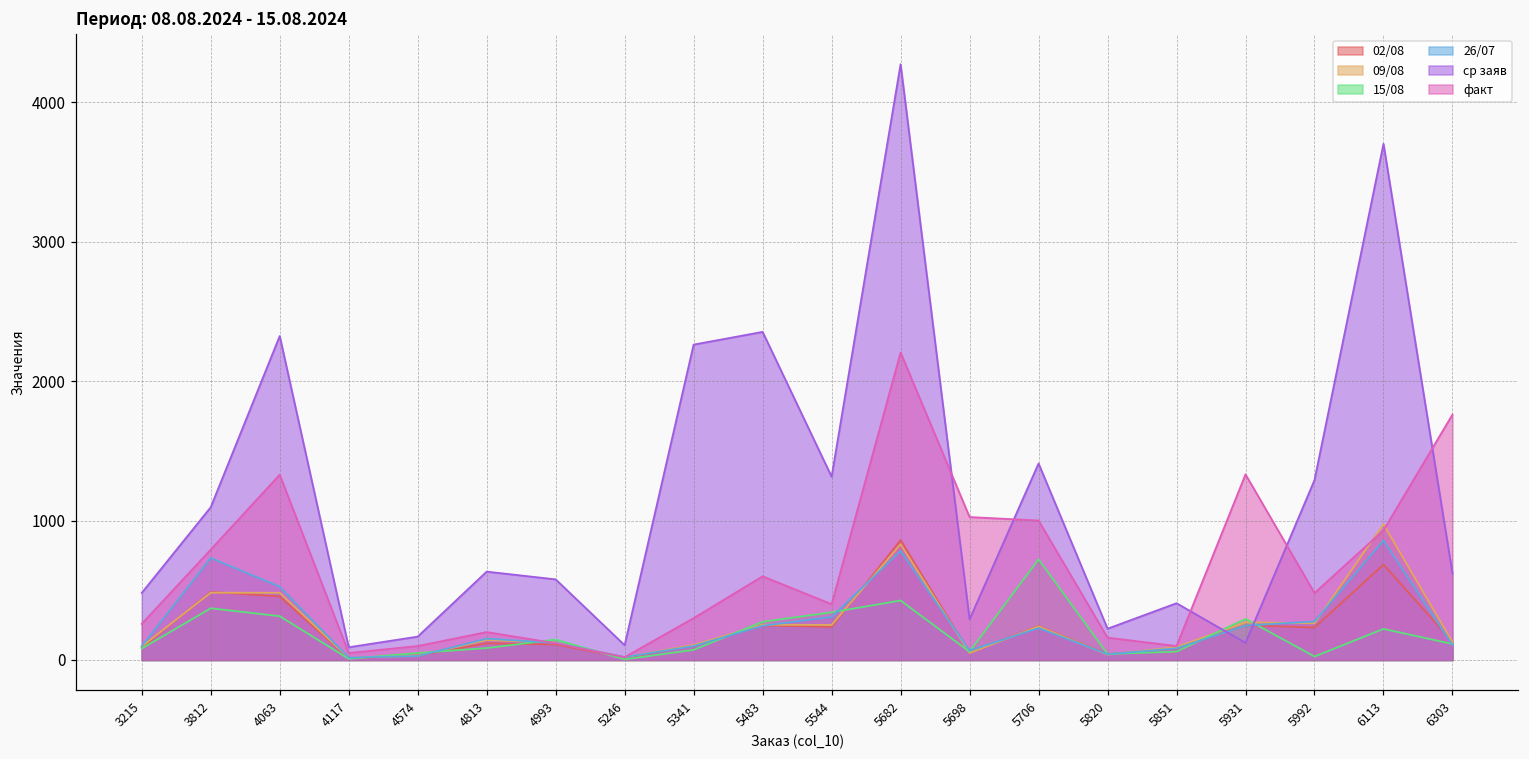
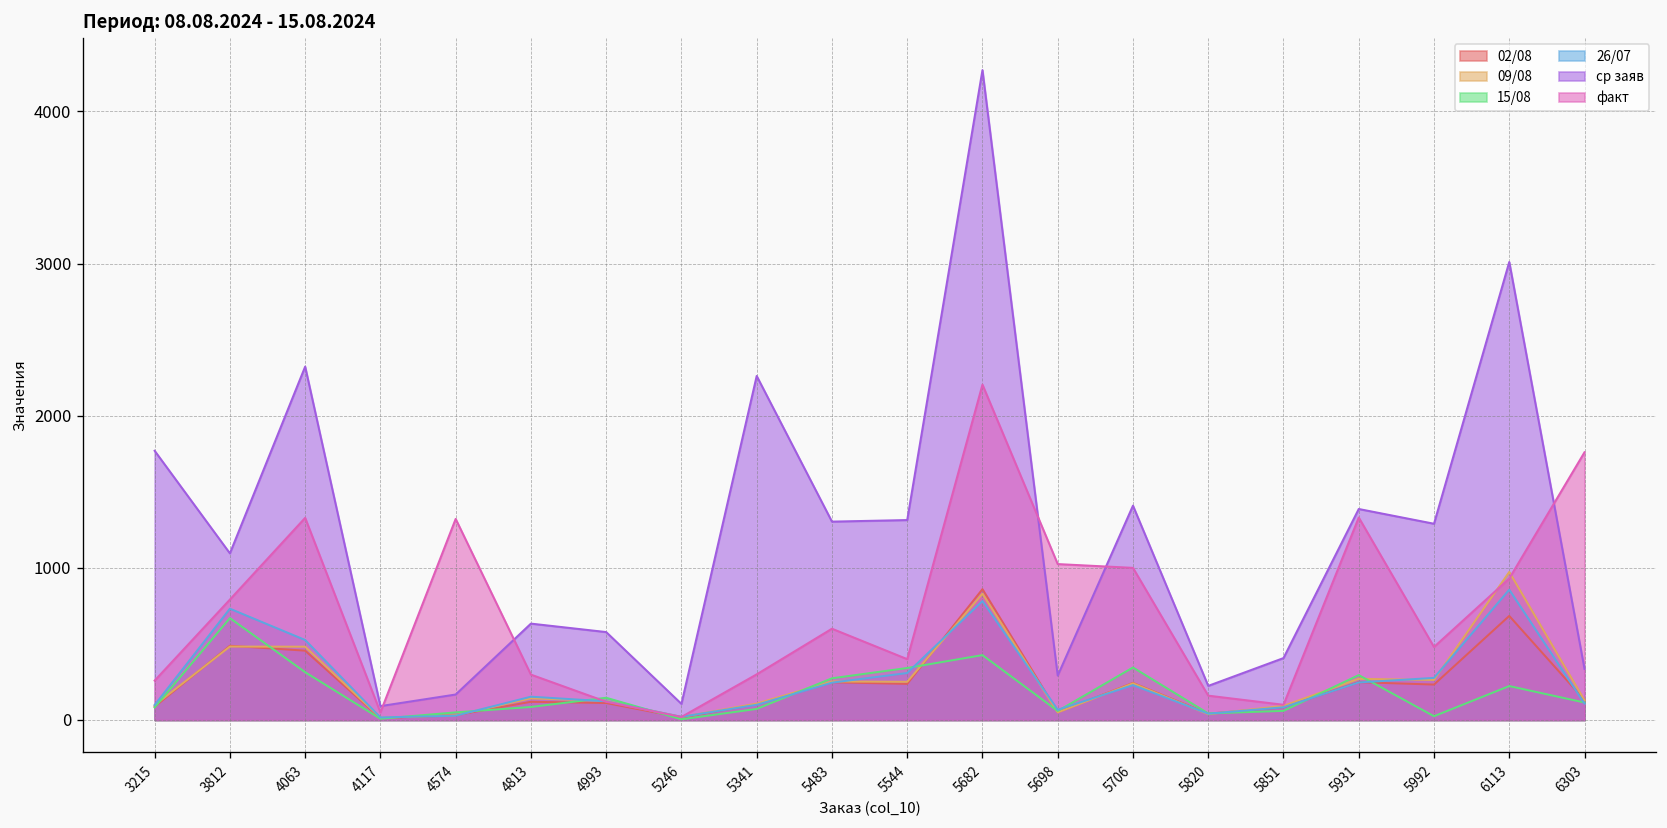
  {
    "02/08": {
      "4063": 460,
      "4813": 120,
      "5682": 860,
      "5992": 230,
      "6113": 680
    },
    "09/08": {
      "4063": 480,
      "5682": 830,
      "5931": 270,
      "6113": 970
    },
    "15/08": {
-     "3812": 370,
+     "3812": 670,
      "4063": 310,
      "4813": 90,
      "5341": 70,
      "5483": 270,
      "5544": 340,
      "5682": 430,
-     "5706": 720,
+     "5706": 350,
      "5851": 60,
      "5931": 300,
      "5992": 20,
      "6113": 220
    },
    "26/07": {
      "3812": 730,
      "4063": 530,
      "5544": 310,
      "5682": 780,
      "6113": 860
    },
    "ср заяв": {
-     "3215": 480,
+     "3215": 1770,
      "3812": 1100,
      "4063": 2320,
      "4117": 90,
      "4574": 170,
      "4813": 630,
      "4993": 580,
      "5246": 110,
      "5341": 2260,
-     "5483": 2350,
+     "5483": 1300,
      "5544": 1310,
      "5682": 4270,
      "5698": 290,
      "5706": 1410,
      "5820": 220,
      "5851": 410,
-     "5931": 120,
+     "5931": 1390,
      "5992": 1290,
-     "6113": 3700,
-     "6303": 620
+     "6113": 3010,
+     "6303": 340
    },
    "факт": {
      "3215": 260,
      "3812": 790,
      "4063": 1330,
      "4117": 50,
-     "4574": 100,
-     "4813": 200,
+     "4574": 1320,
+     "4813": 300,
      "5341": 300,
      "5483": 600,
      "5544": 400,
      "5682": 2200,
      "5698": 1020,
      "5706": 1000,
      "5820": 160,
      "5931": 1330,
      "5992": 480,
      "6113": 930,
      "6303": 1760
    }
  }
